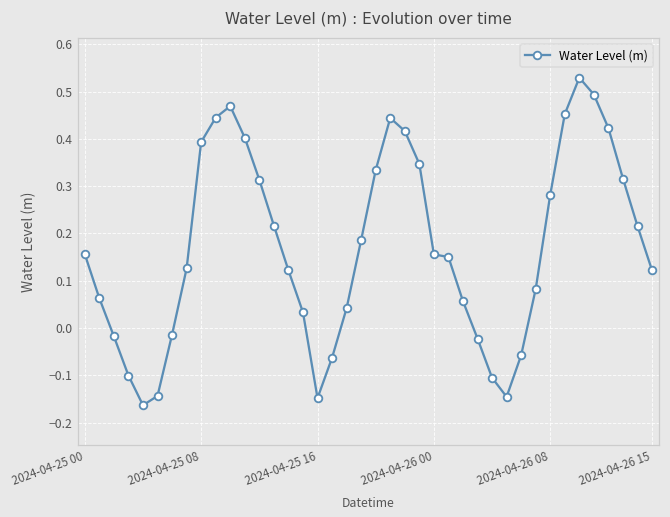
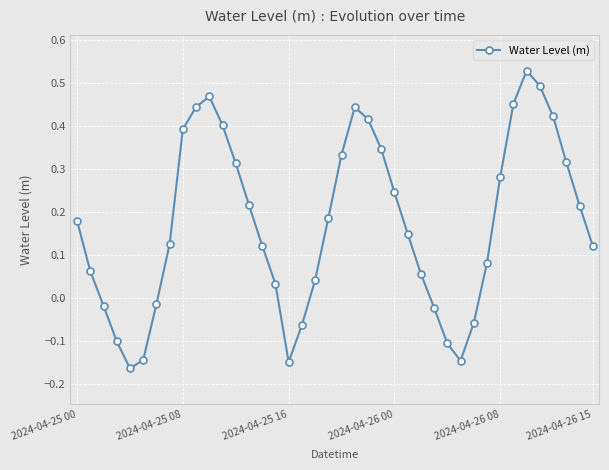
  {
-   "2024-04-25 00": 0.16,
+   "2024-04-25 00": 0.18,
    "2024-04-25 08": 0.39,
    "2024-04-25 16": -0.15,
-   "2024-04-26 00": 0.16,
+   "2024-04-26 00": 0.25,
    "2024-04-26 08": 0.28,
    "2024-04-26 15": 0.12
  }
